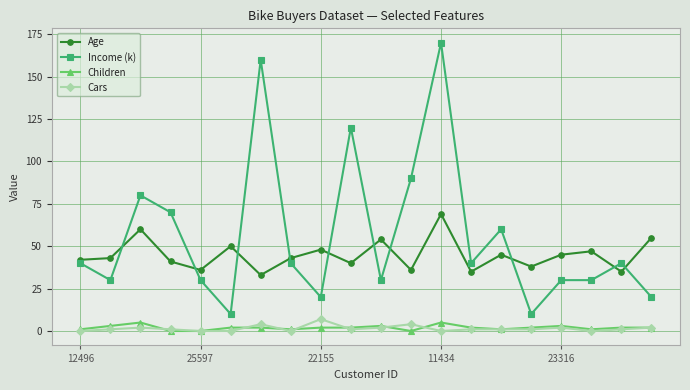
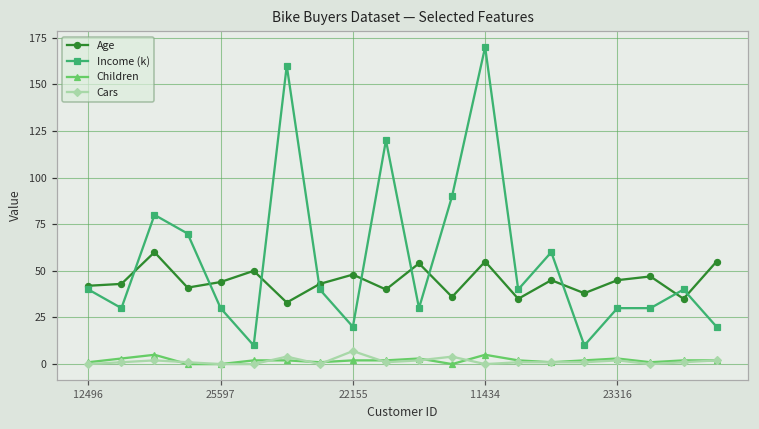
  {
    "Age": {
      "12496": 42,
-     "25597": 36,
+     "25597": 44,
      "22155": 48,
-     "11434": 69,
+     "11434": 55,
      "23316": 45
    },
    "Cars": {
      "22155": 7,
      "11434": 0
    }
  }
